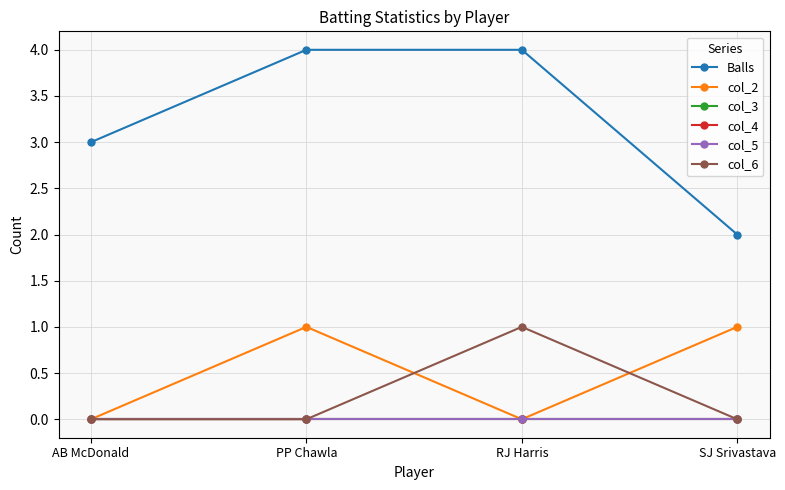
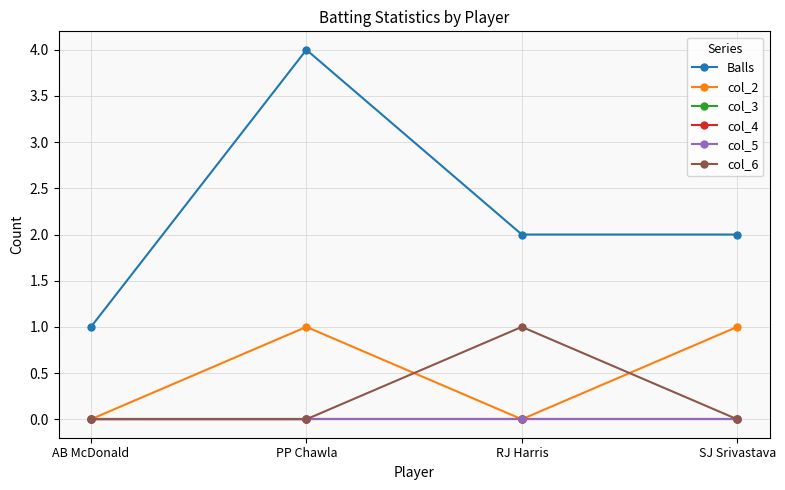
  {
    "Balls": {
-     "AB McDonald": 3,
+     "AB McDonald": 1,
      "PP Chawla": 4,
-     "RJ Harris": 4,
+     "RJ Harris": 2,
      "SJ Srivastava": 2
    },
    "col_2": {
      "PP Chawla": 1,
      "SJ Srivastava": 1
    },
    "col_6": {
      "RJ Harris": 1
    }
  }
